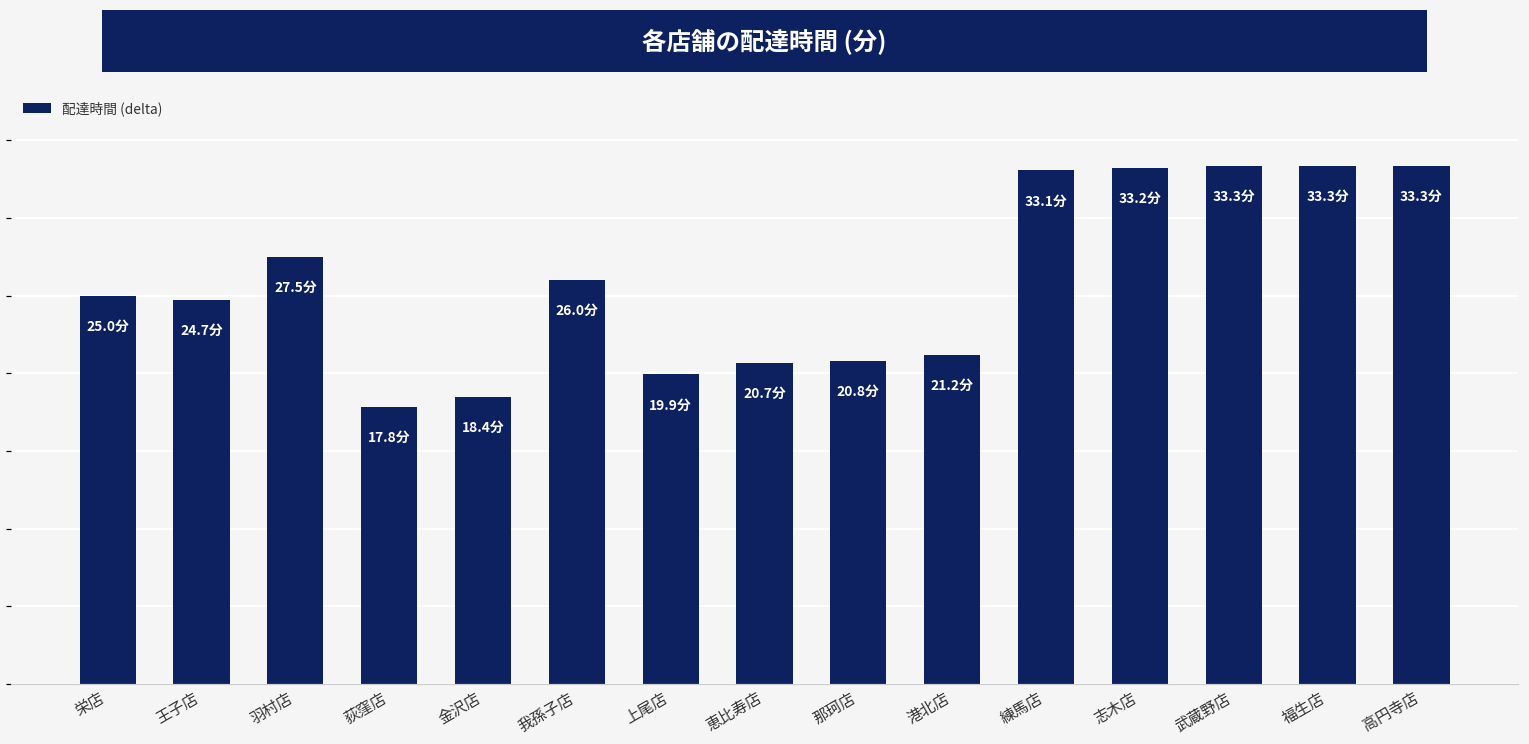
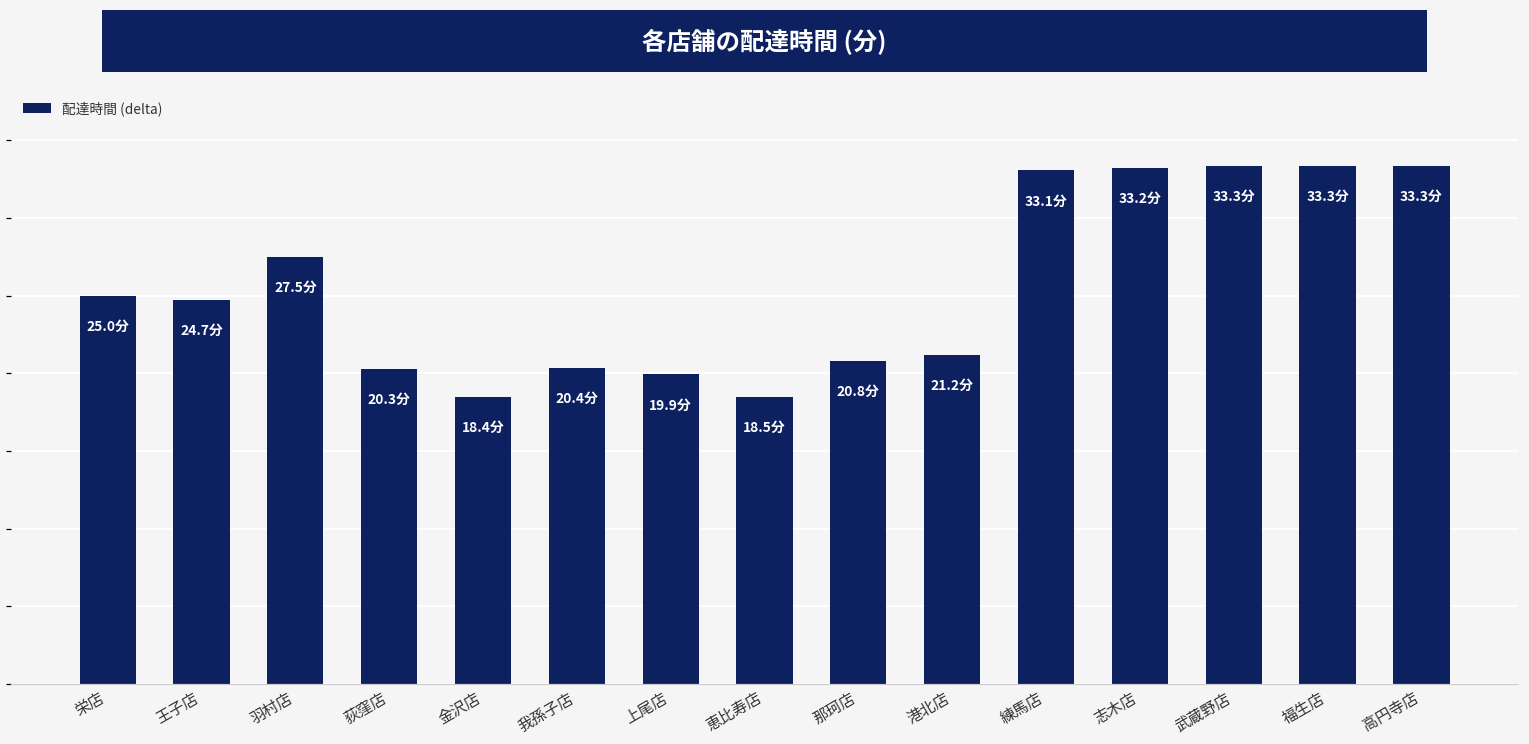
  {
    "栄店": "25.0分",
    "王子店": "24.7分",
    "羽村店": "27.5分",
-   "荻窪店": "17.8分",
+   "荻窪店": "20.3分",
    "金沢店": "18.4分",
-   "我孫子店": "26.0分",
+   "我孫子店": "20.4分",
    "上尾店": "19.9分",
-   "恵比寿店": "20.7分",
+   "恵比寿店": "18.5分",
    "那珂店": "20.8分",
    "港北店": "21.2分",
    "練馬店": "33.1分",
    "志木店": "33.2分",
    "武蔵野店": "33.3分",
    "福生店": "33.3分",
    "高円寺店": "33.3分"
  }
